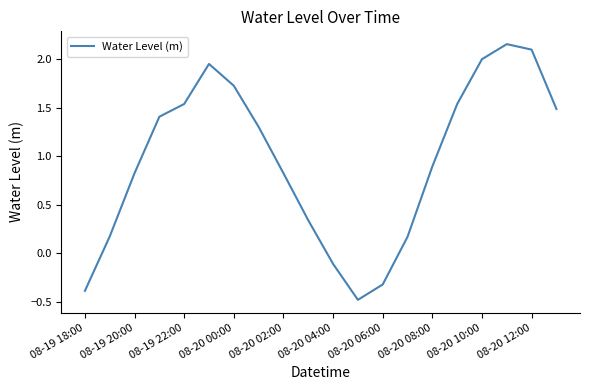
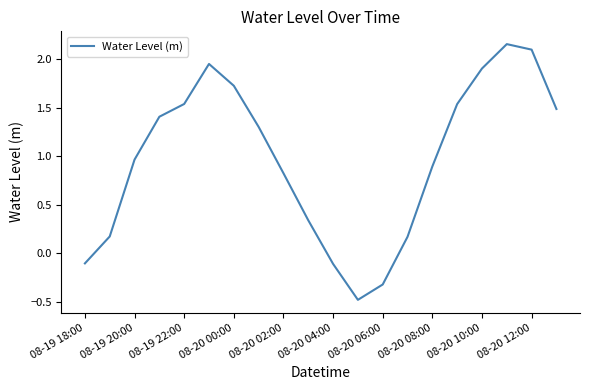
  {
-   "08-19 18:00": -0.4,
-   "08-19 20:00": 0.8,
+   "08-19 18:00": -0.1,
+   "08-19 20:00": 1.0,
    "08-19 22:00": 1.5,
    "08-20 00:00": 1.7,
    "08-20 02:00": 0.8,
    "08-20 04:00": -0.1,
    "08-20 06:00": -0.3,
    "08-20 08:00": 0.9,
-   "08-20 10:00": 2.0,
+   "08-20 10:00": 1.9,
    "08-20 12:00": 2.1
  }
